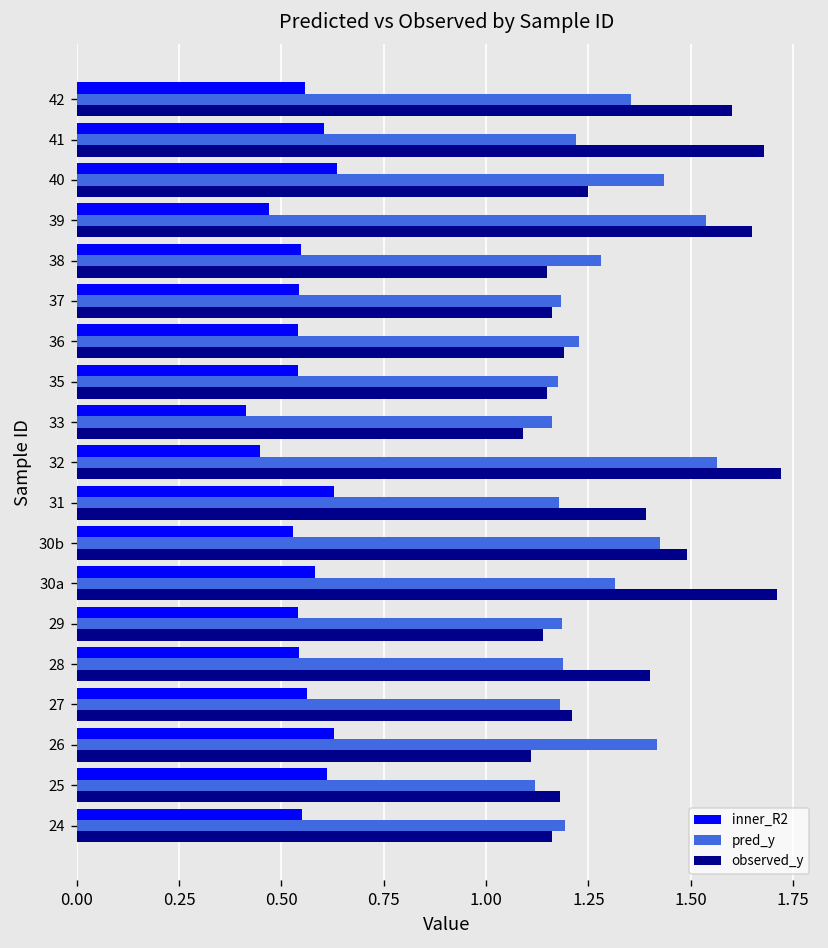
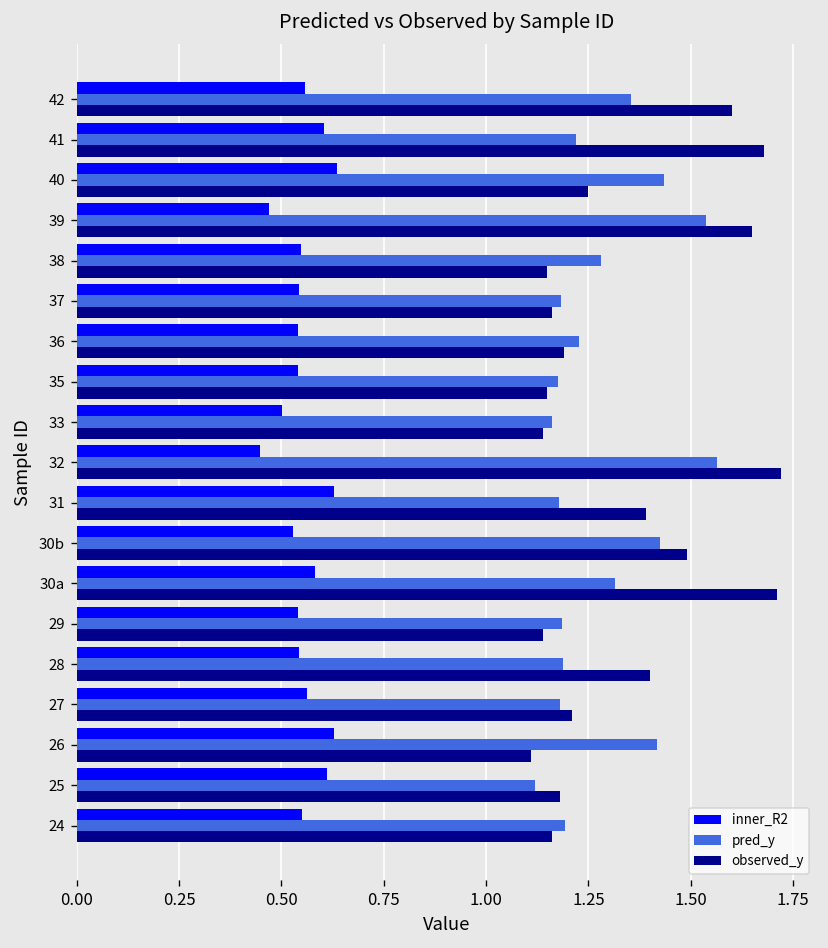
  {
    "inner_R2": {
      "42": 0.56,
      "41": 0.60,
      "40": 0.63,
      "39": 0.47,
      "38": 0.55,
      "37": 0.54,
      "36": 0.54,
      "35": 0.54,
-     "33": 0.41,
+     "33": 0.50,
      "32": 0.45,
      "31": 0.63,
      "30b": 0.53,
      "30a": 0.58,
      "29": 0.54,
      "28": 0.54,
      "27": 0.56,
      "26": 0.63,
      "25": 0.61,
      "24": 0.55
    },
    "pred_y": {
      "42": 1.35,
      "41": 1.22,
      "40": 1.44,
      "39": 1.54,
      "38": 1.28,
      "37": 1.18,
      "36": 1.23,
      "35": 1.18,
      "33": 1.16,
      "32": 1.56,
      "31": 1.18,
      "30b": 1.42,
      "30a": 1.31,
      "29": 1.19,
      "28": 1.19,
      "27": 1.18,
      "26": 1.42,
      "25": 1.12,
      "24": 1.19
    },
    "observed_y": {
      "42": 1.60,
      "41": 1.68,
      "40": 1.25,
      "39": 1.65,
      "38": 1.15,
      "37": 1.16,
      "36": 1.19,
      "35": 1.15,
-     "33": 1.09,
+     "33": 1.14,
      "32": 1.72,
      "31": 1.39,
      "30b": 1.49,
      "30a": 1.71,
      "29": 1.14,
      "28": 1.40,
      "27": 1.21,
      "26": 1.11,
      "25": 1.18,
      "24": 1.16
    }
  }
